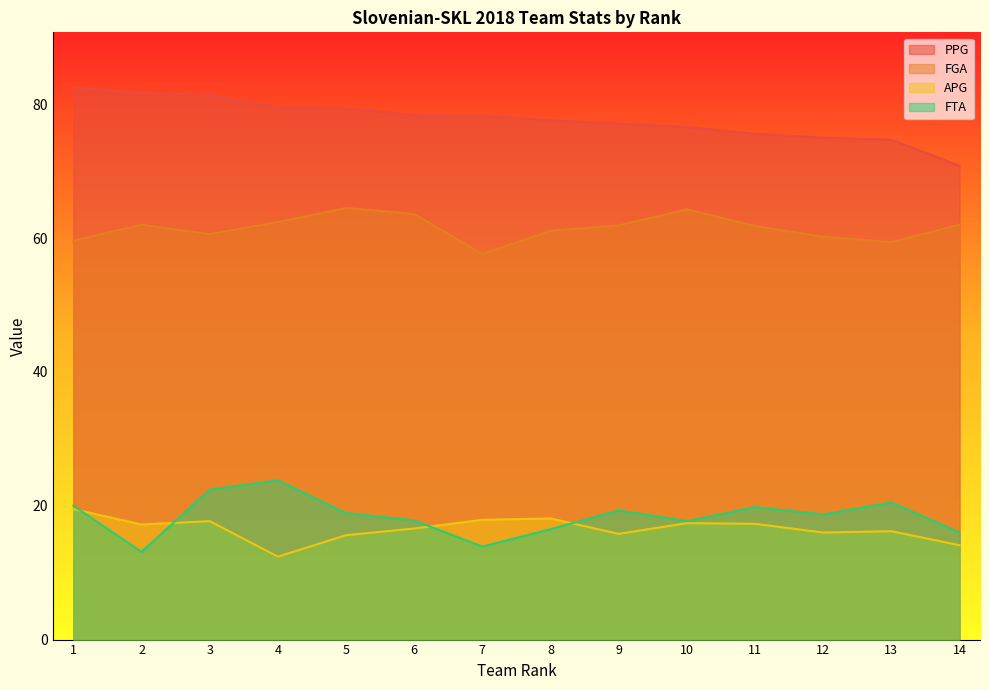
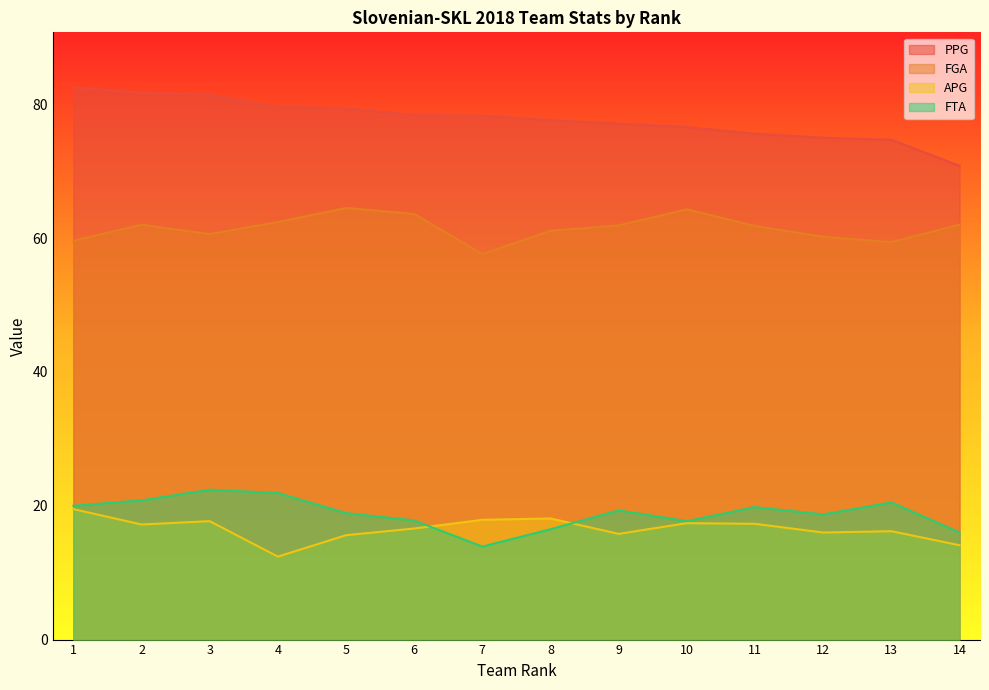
  {
    "FTA": {
      "1": 20,
-     "2": 13,
+     "2": 21,
      "3": 22,
-     "4": 24,
+     "4": 22,
      "5": 19,
      "6": 18,
      "7": 14,
      "8": 17,
      "9": 19,
      "11": 20,
      "12": 19,
      "13": 21,
      "14": 16
    }
  }
